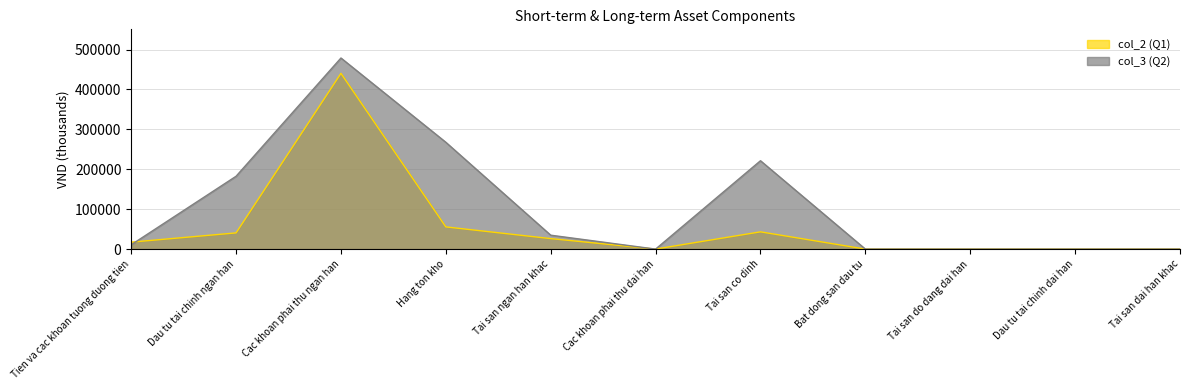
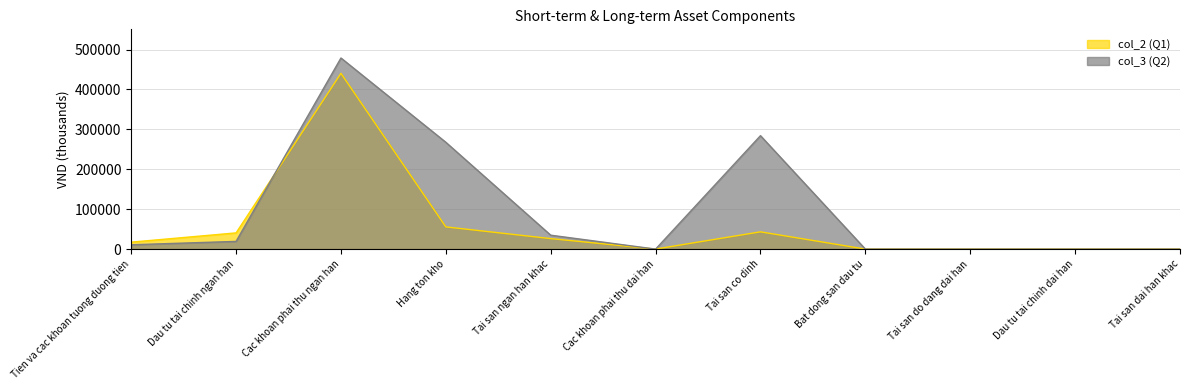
  {
    "col_2 (Q1)": {
      "Tien va cac khoan tuong duong tien": 20000,
      "Dau tu tai chinh ngan han": 40000,
      "Cac khoan phai thu ngan han": 440000,
      "Hang ton kho": 60000,
      "Tai san ngan han khac": 30000,
      "Tai san co dinh": 40000
    },
    "col_3 (Q2)": {
      "Tien va cac khoan tuong duong tien": 10000,
-     "Dau tu tai chinh ngan han": 180000,
+     "Dau tu tai chinh ngan han": 20000,
      "Cac khoan phai thu ngan han": 480000,
      "Hang ton kho": 270000,
      "Tai san ngan han khac": 30000,
-     "Tai san co dinh": 220000
+     "Tai san co dinh": 280000
    }
  }
